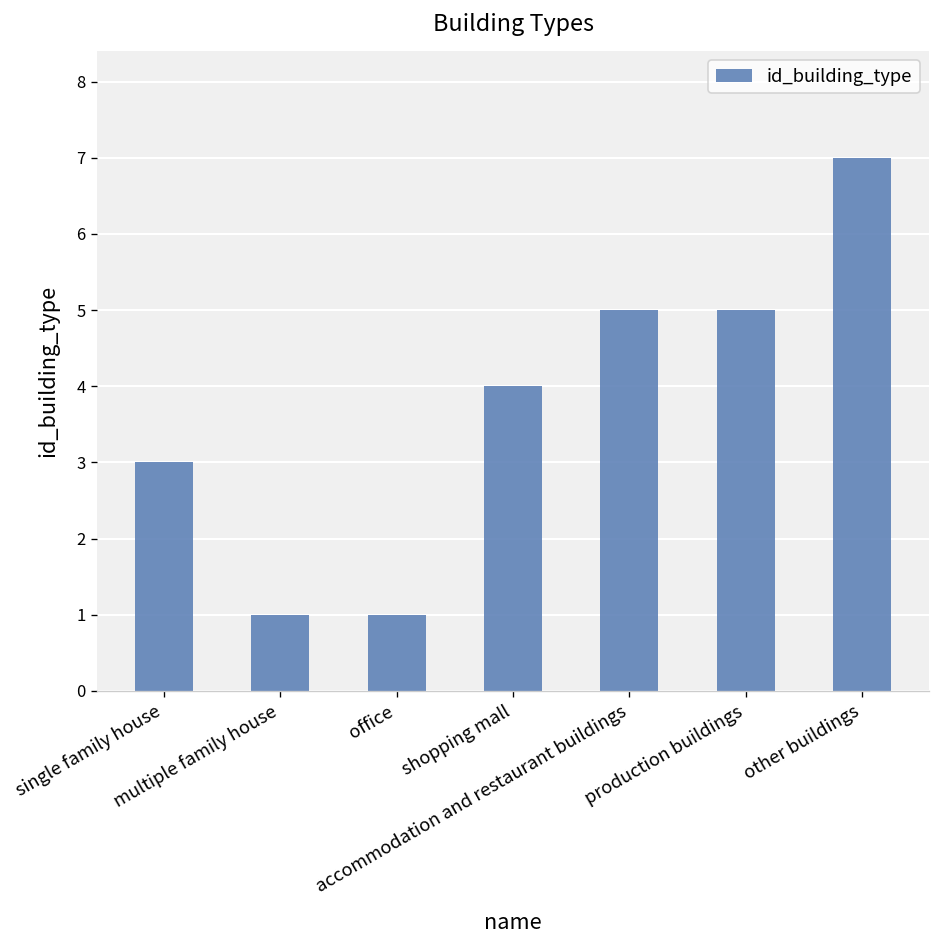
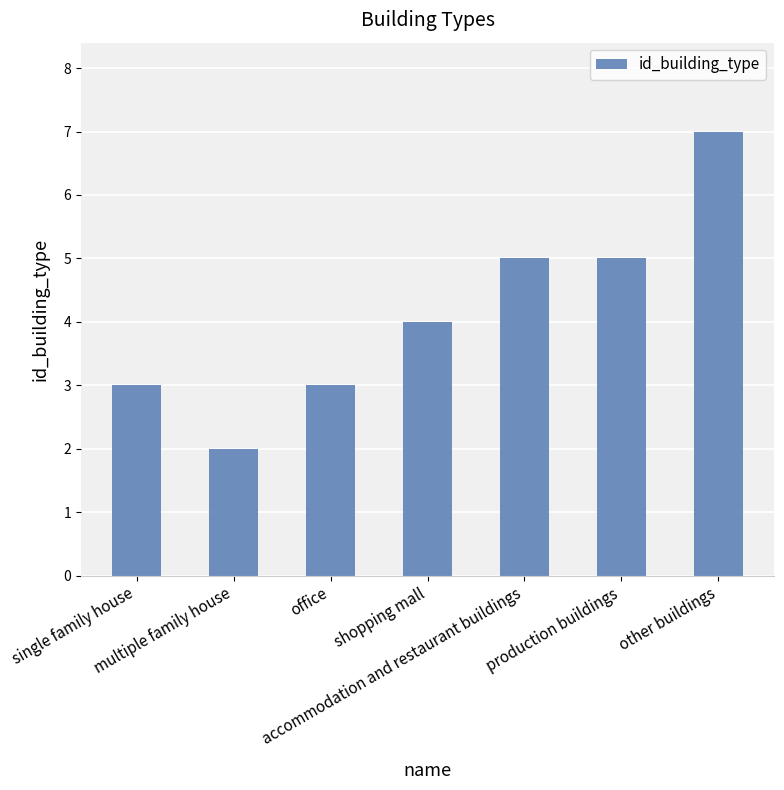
  {
    "single family house": 3,
-   "multiple family house": 1,
-   "office": 1,
+   "multiple family house": 2,
+   "office": 3,
    "shopping mall": 4,
    "accommodation and restaurant buildings": 5,
    "production buildings": 5,
    "other buildings": 7
  }
